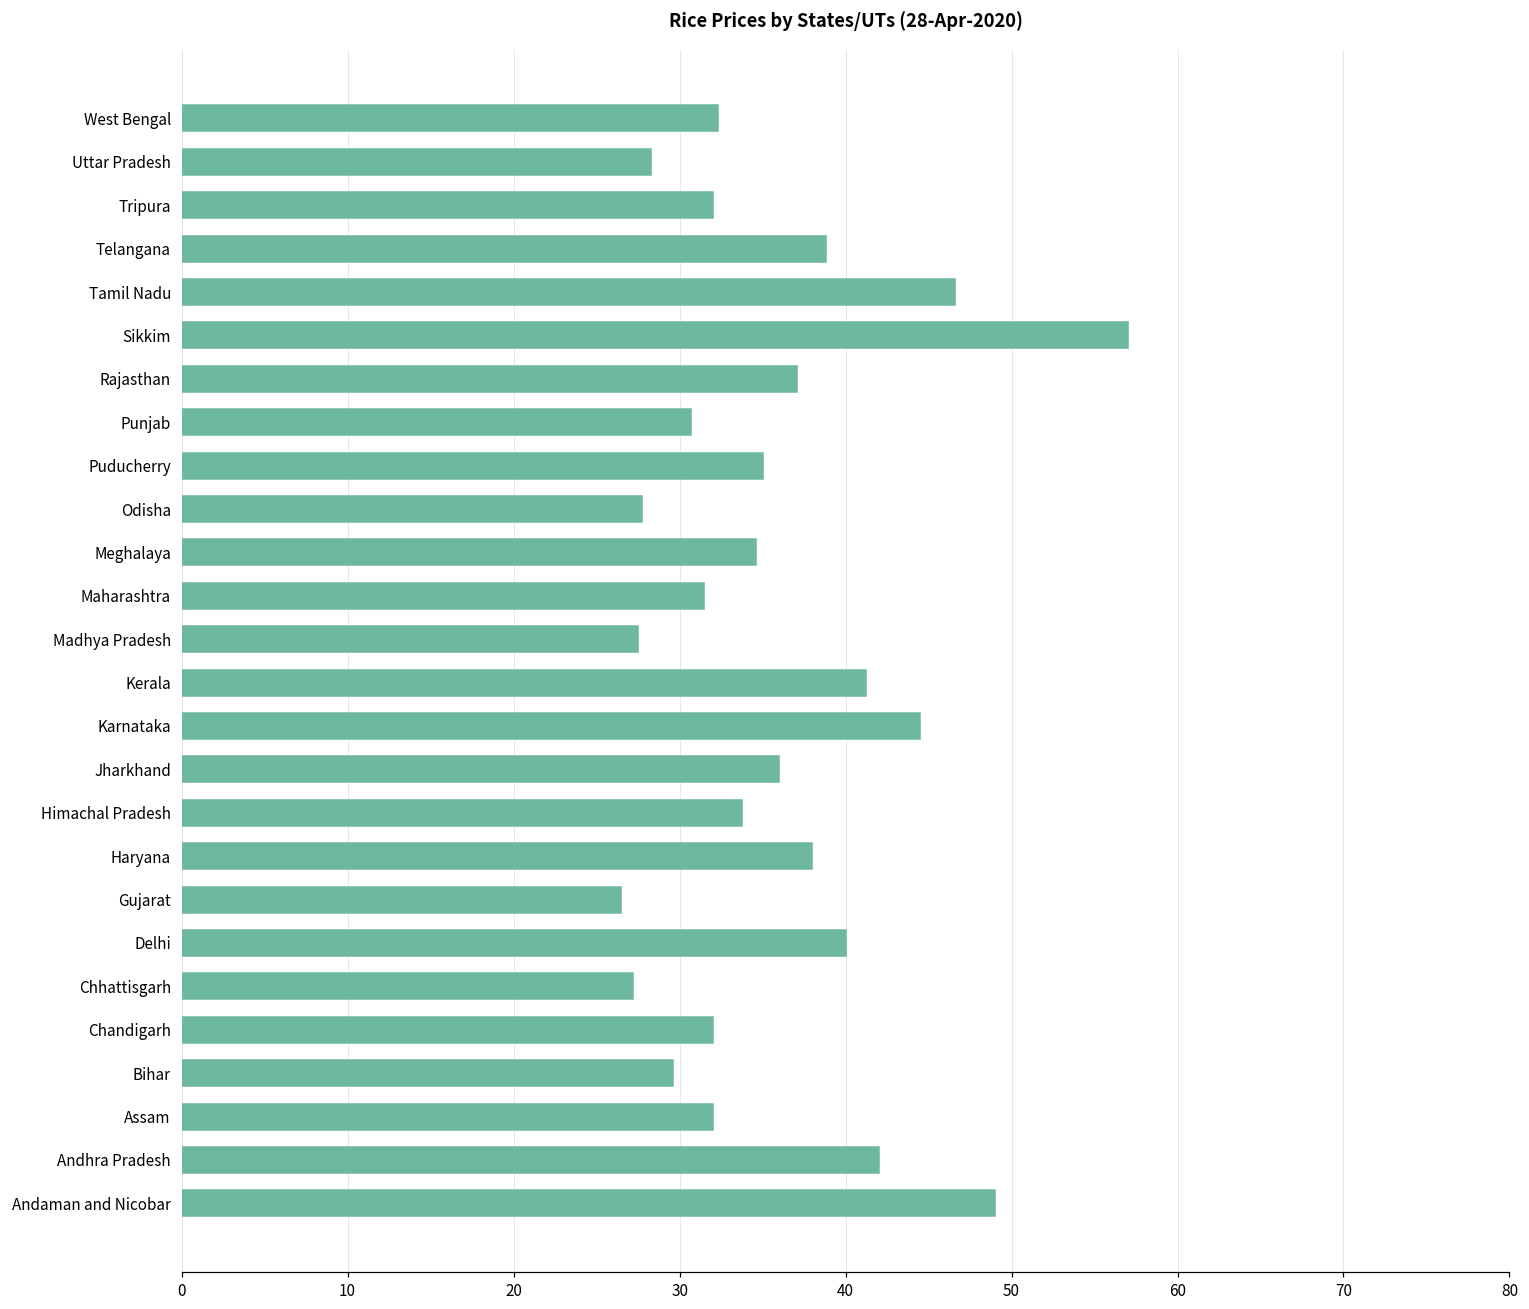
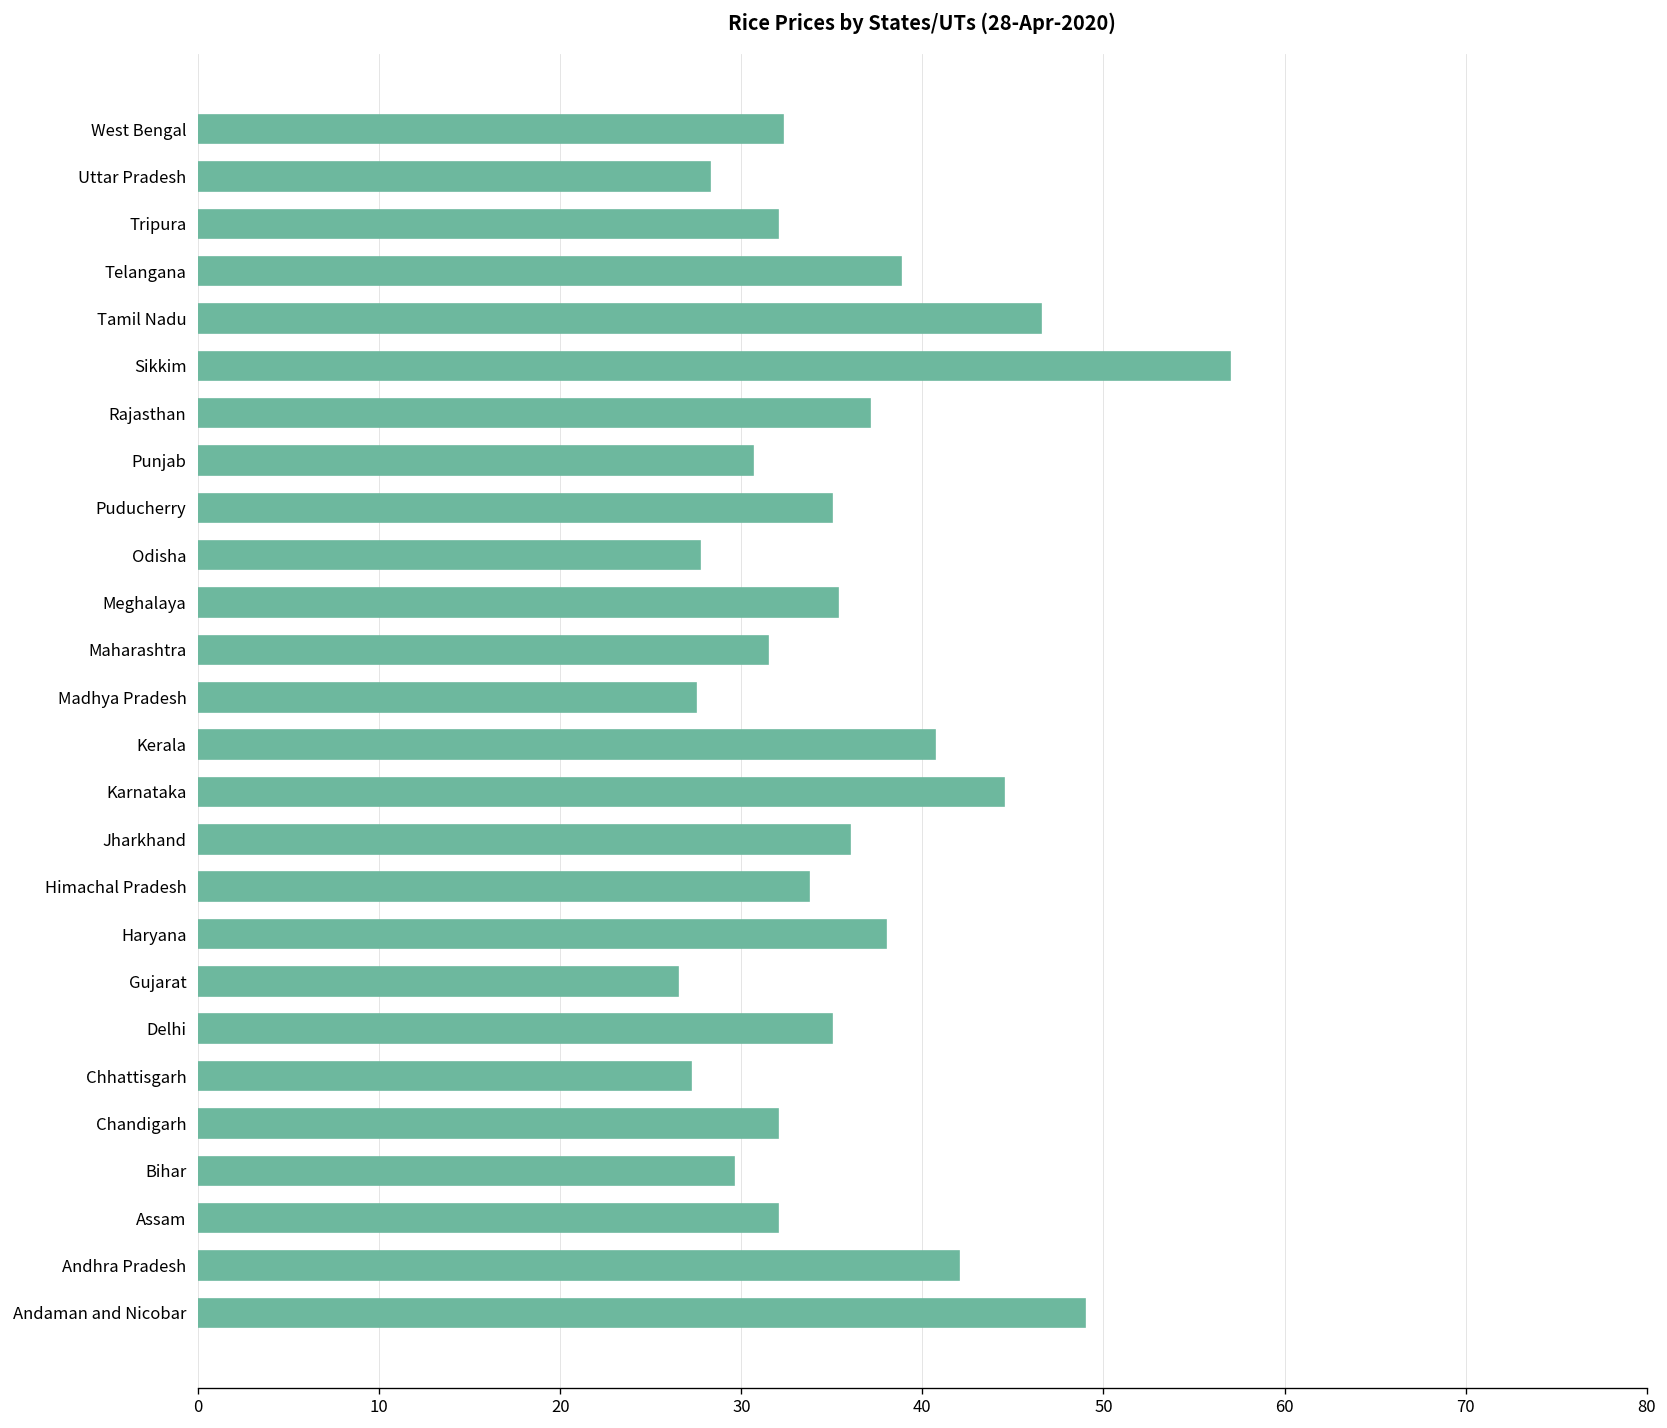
  {
    "West Bengal": 32.3,
    "Uttar Pradesh": 28.3,
    "Tripura": 32.0,
    "Telangana": 38.8,
    "Tamil Nadu": 46.6,
    "Sikkim": 57.0,
    "Rajasthan": 37.1,
    "Punjab": 30.7,
    "Puducherry": 35.0,
    "Odisha": 27.7,
-   "Meghalaya": 34.6,
+   "Meghalaya": 35.3,
    "Maharashtra": 31.5,
    "Madhya Pradesh": 27.5,
-   "Kerala": 41.2,
+   "Kerala": 40.7,
    "Karnataka": 44.5,
    "Jharkhand": 36.0,
    "Himachal Pradesh": 33.8,
    "Haryana": 38.0,
    "Gujarat": 26.5,
-   "Delhi": 40,
+   "Delhi": 35,
    "Chhattisgarh": 27.2,
    "Chandigarh": 32.0,
    "Bihar": 29.6,
    "Assam": 32.0,
    "Andhra Pradesh": 42.0,
    "Andaman and Nicobar": 49.0
  }
